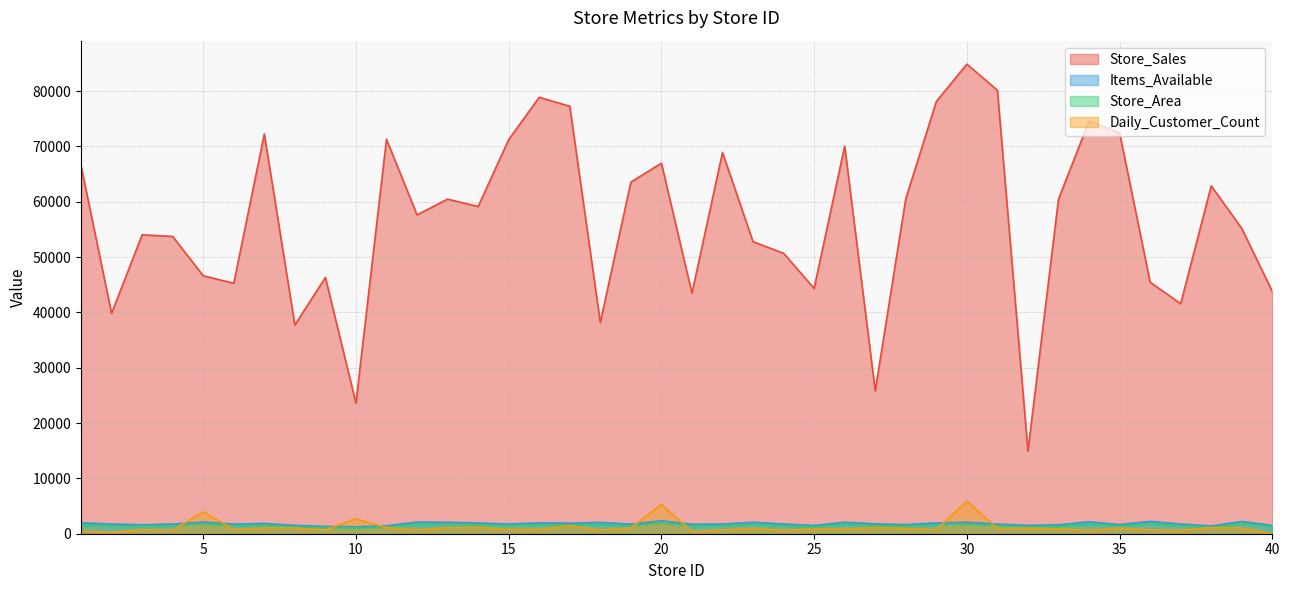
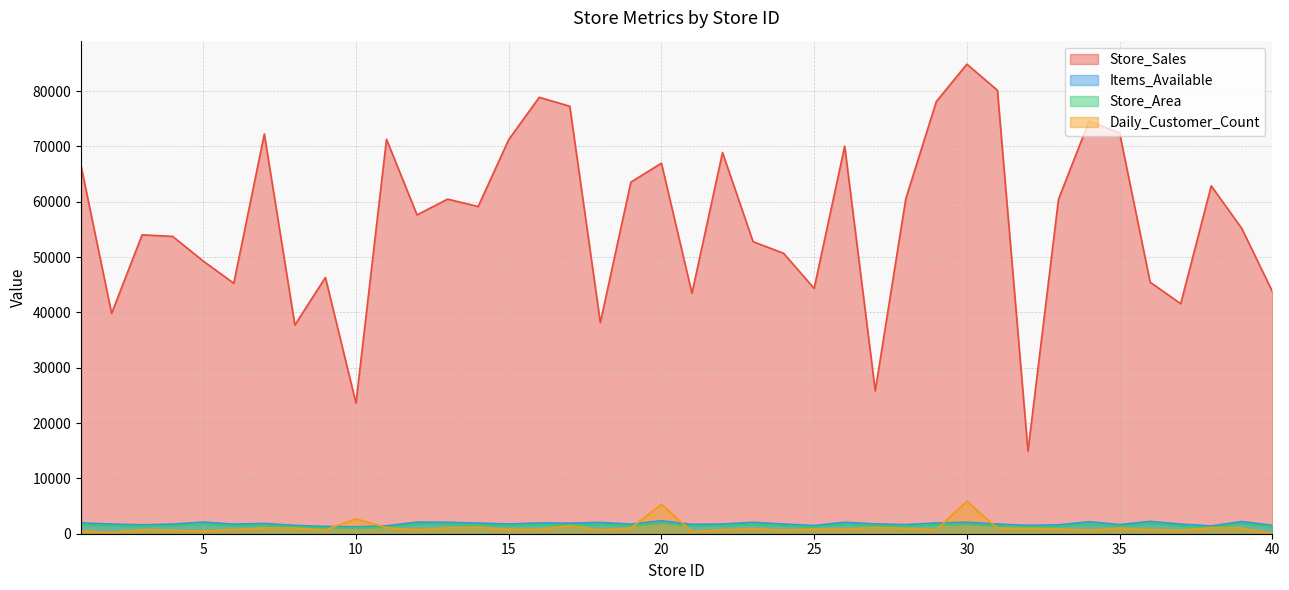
  {
    "Store_Sales": {
-     "5": 47000,
+     "5": 49000,
      "10": 24000,
      "15": 71000,
      "20": 67000,
      "25": 44000,
      "30": 85000,
      "40": 44000
    },
    "Daily_Customer_Count": {
-     "5": 4000,
+     "5": 0,
      "10": 3000,
      "15": 1000,
      "20": 5000,
      "30": 6000,
      "40": 0
    }
  }
